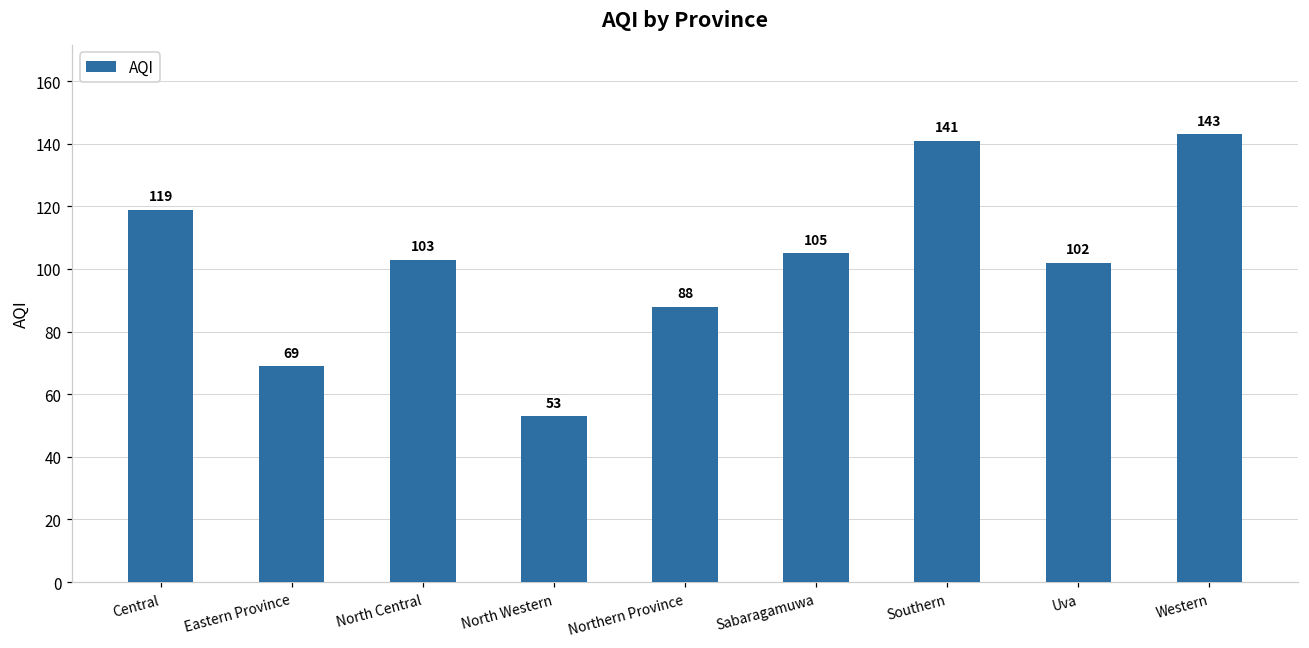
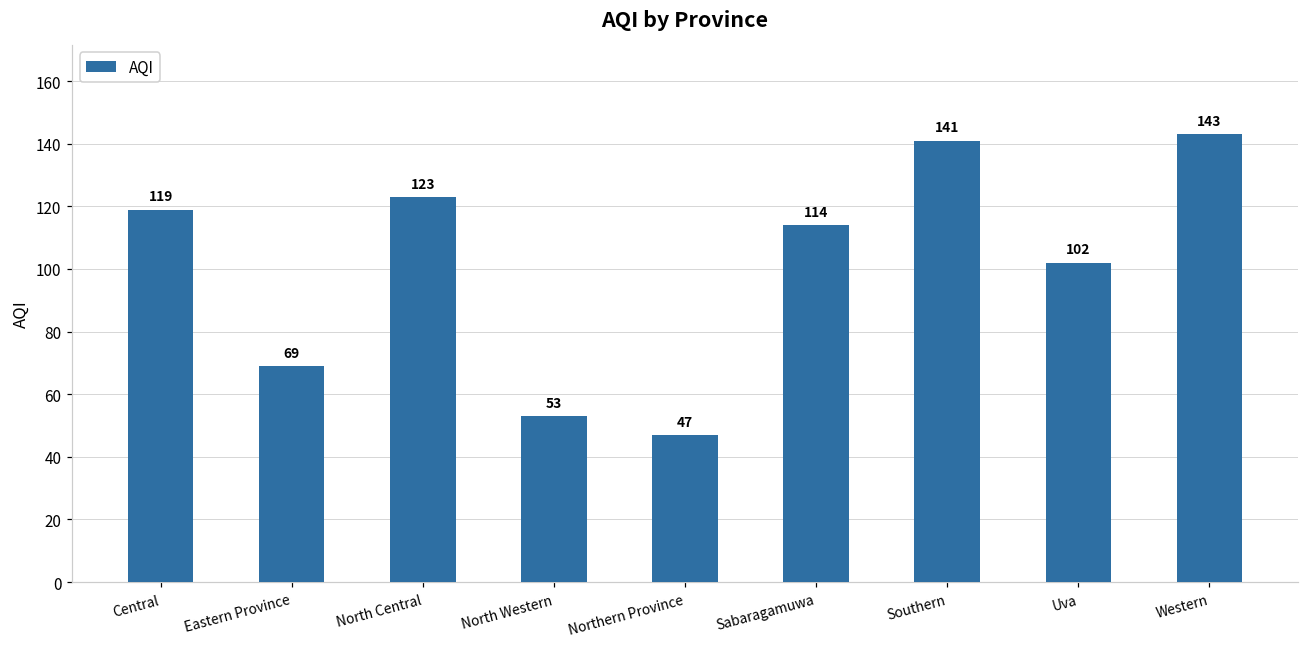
  {
    "Central": 119,
    "Eastern Province": 69,
-   "North Central": 103,
+   "North Central": 123,
    "North Western": 53,
-   "Northern Province": 88,
-   "Sabaragamuwa": 105,
+   "Northern Province": 47,
+   "Sabaragamuwa": 114,
    "Southern": 141,
    "Uva": 102,
    "Western": 143
  }
